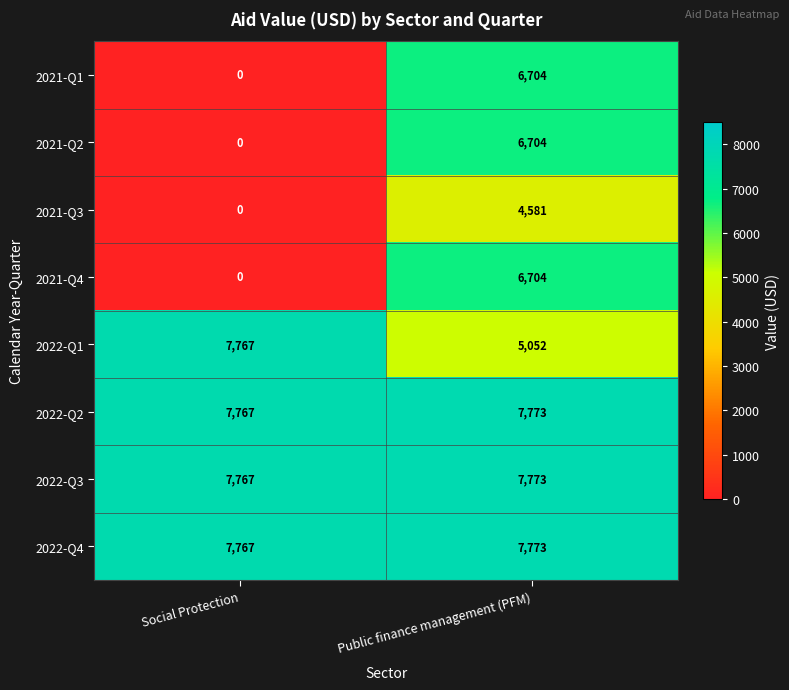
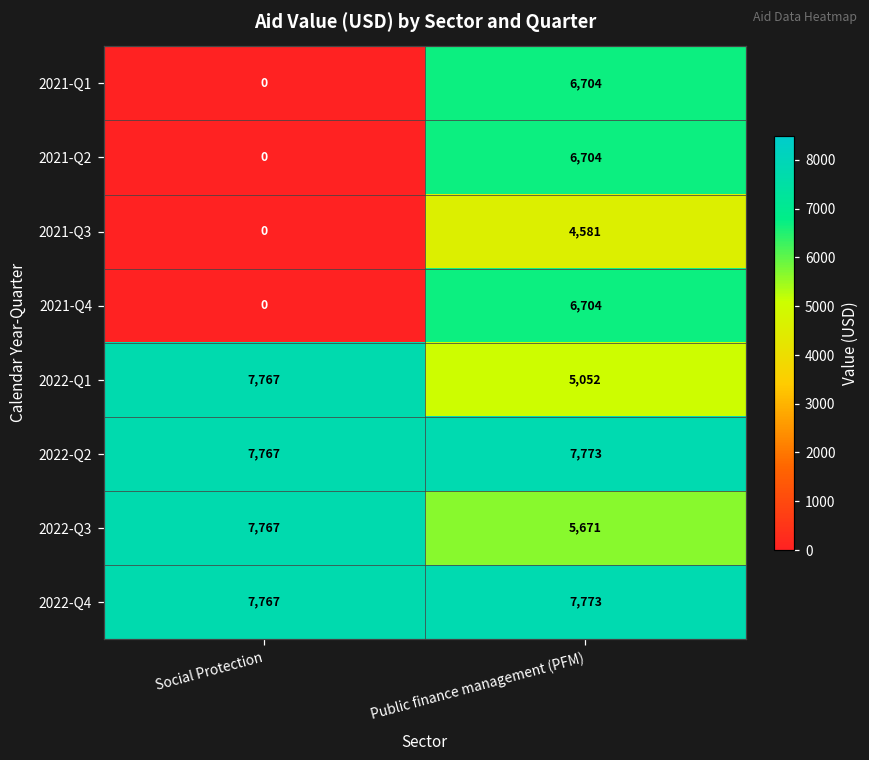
  {
    "2021-Q1": {
      "Social Protection": "0",
      "Public finance management (PFM)": "6,704"
    },
    "2021-Q2": {
      "Social Protection": "0",
      "Public finance management (PFM)": "6,704"
    },
    "2021-Q3": {
      "Social Protection": "0",
      "Public finance management (PFM)": "4,581"
    },
    "2021-Q4": {
      "Social Protection": "0",
      "Public finance management (PFM)": "6,704"
    },
    "2022-Q1": {
      "Social Protection": "7,767",
      "Public finance management (PFM)": "5,052"
    },
    "2022-Q2": {
      "Social Protection": "7,767",
      "Public finance management (PFM)": "7,773"
    },
    "2022-Q3": {
      "Social Protection": "7,767",
-     "Public finance management (PFM)": "7,773"
+     "Public finance management (PFM)": "5,671"
    },
    "2022-Q4": {
      "Social Protection": "7,767",
      "Public finance management (PFM)": "7,773"
    }
  }
